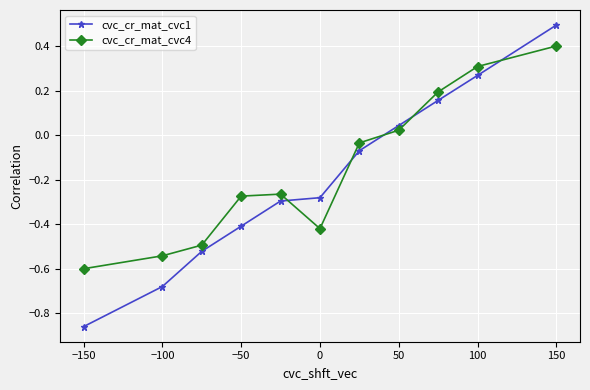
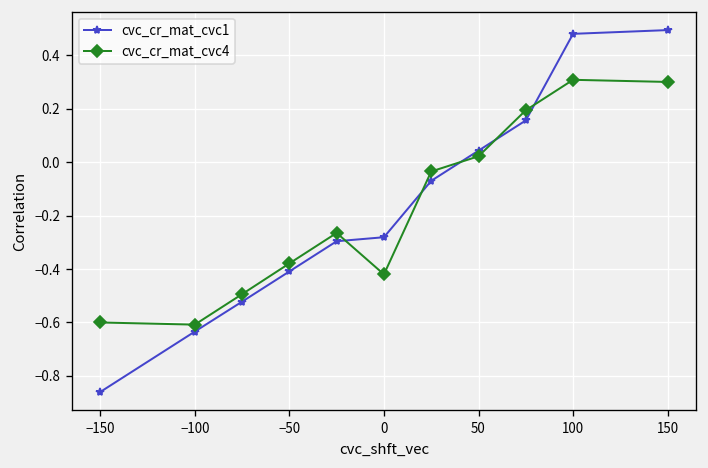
  {
    "cvc_cr_mat_cvc1": {
      "−150": -0.86,
-     "−100": -0.68,
+     "−100": -0.63,
      "−50": -0.41,
      "0": -0.28,
      "50": 0.04,
-     "100": 0.27,
+     "100": 0.48,
      "150": 0.49
    },
    "cvc_cr_mat_cvc4": {
      "−150": -0.60,
-     "−100": -0.54,
-     "−50": -0.27,
+     "−100": -0.61,
+     "−50": -0.38,
      "0": -0.42,
      "50": 0.02,
      "100": 0.31,
-     "150": 0.4
+     "150": 0.3
    }
  }
